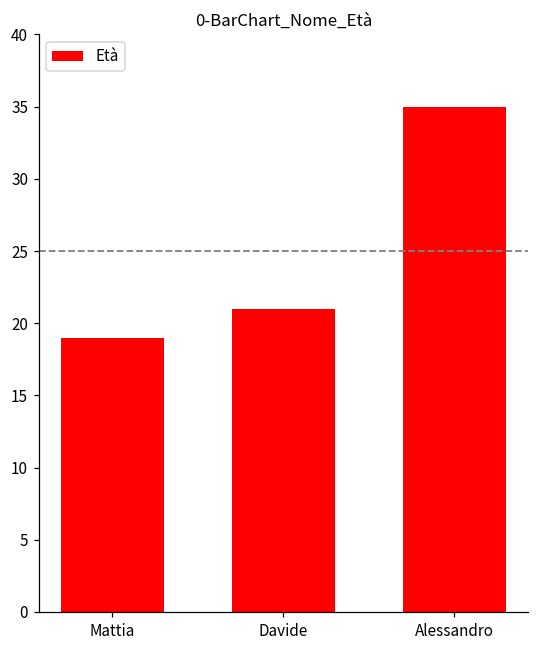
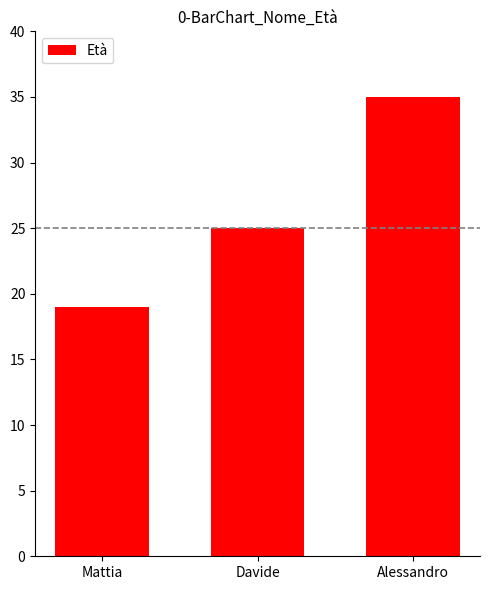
  {
    "Mattia": 19,
-   "Davide": 21,
+   "Davide": 25,
    "Alessandro": 35
  }
